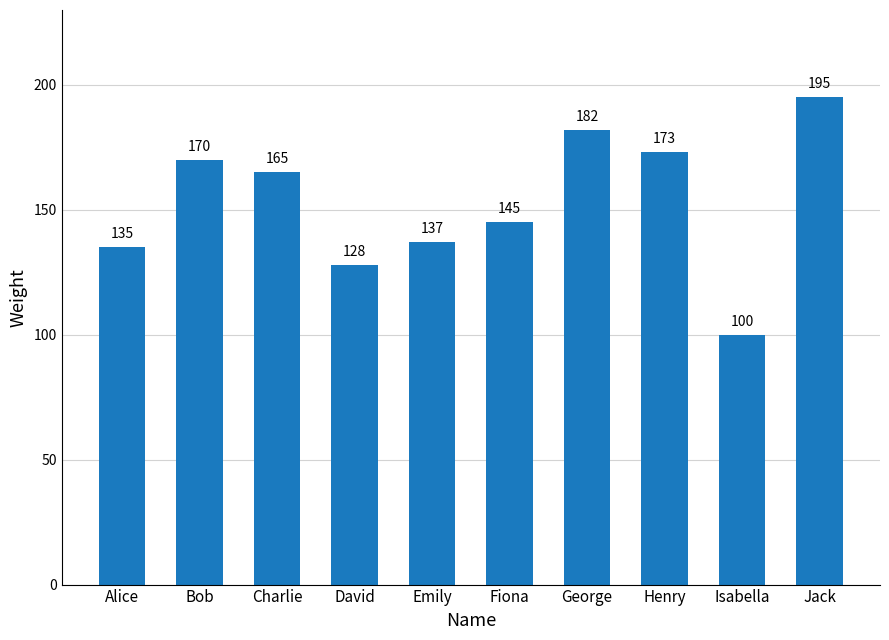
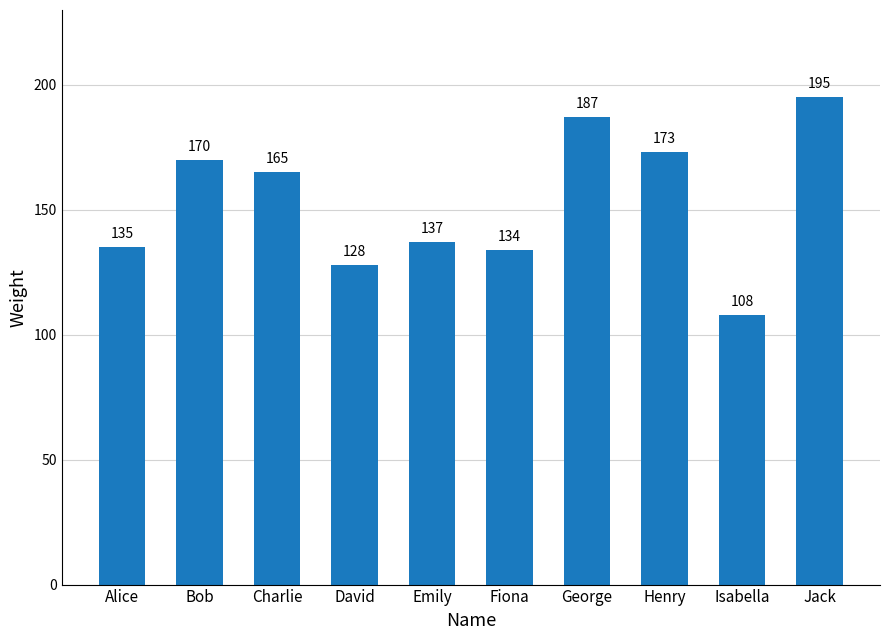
  {
    "Alice": 135,
    "Bob": 170,
    "Charlie": 165,
    "David": 128,
    "Emily": 137,
-   "Fiona": 145,
-   "George": 182,
+   "Fiona": 134,
+   "George": 187,
    "Henry": 173,
-   "Isabella": 100,
+   "Isabella": 108,
    "Jack": 195
  }
